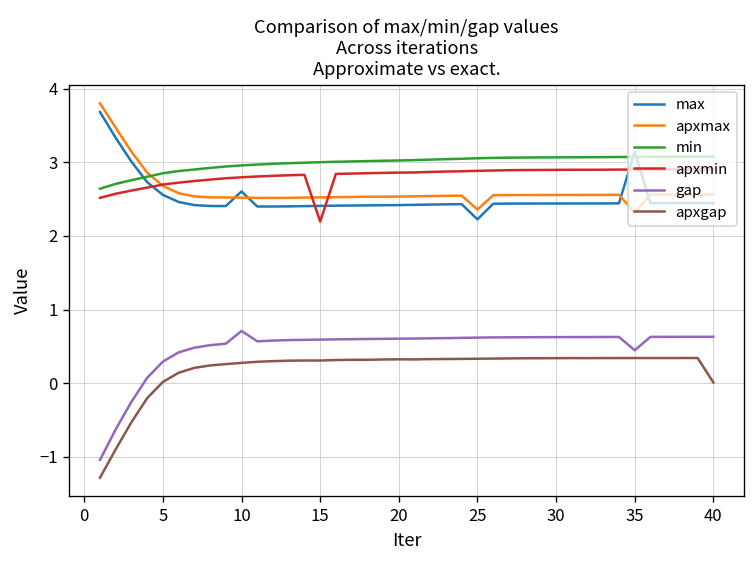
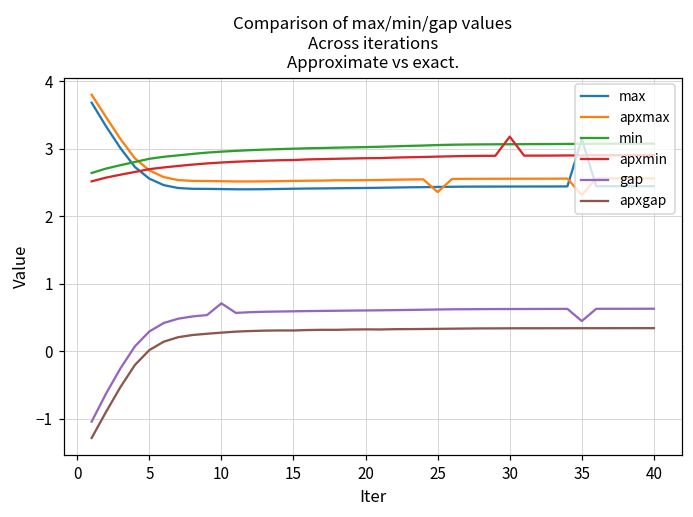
  {
    "max": {
      "5": 2.6,
-     "10": 2.6,
+     "10": 2.4,
      "15": 2.4,
      "20": 2.4,
-     "25": 2.2,
+     "25": 2.4,
      "30": 2.4
    },
    "apxmax": {
      "10": 2.5,
      "15": 2.5,
      "20": 2.5,
      "25": 2.4,
      "30": 2.6
    },
    "min": {
      "5": 2.9,
      "10": 3.0,
      "15": 3.0,
      "20": 3.0,
      "25": 3.1,
      "30": 3.1
    },
    "apxmin": {
      "10": 2.8,
-     "15": 2.2,
+     "15": 2.8,
      "20": 2.9,
      "25": 2.9,
-     "30": 2.9
+     "30": 3.2
    },
    "gap": {
      "5": 0.3,
      "10": 0.7,
      "15": 0.6,
      "20": 0.6,
      "25": 0.6,
      "30": 0.6,
      "35": 0.4,
      "40": 0.6
    },
    "apxgap": {
      "5": 0.0,
      "10": 0.3,
      "15": 0.3,
      "20": 0.3,
      "25": 0.3,
      "30": 0.3,
      "35": 0.3,
-     "40": 0.0
+     "40": 0.3
    }
  }
